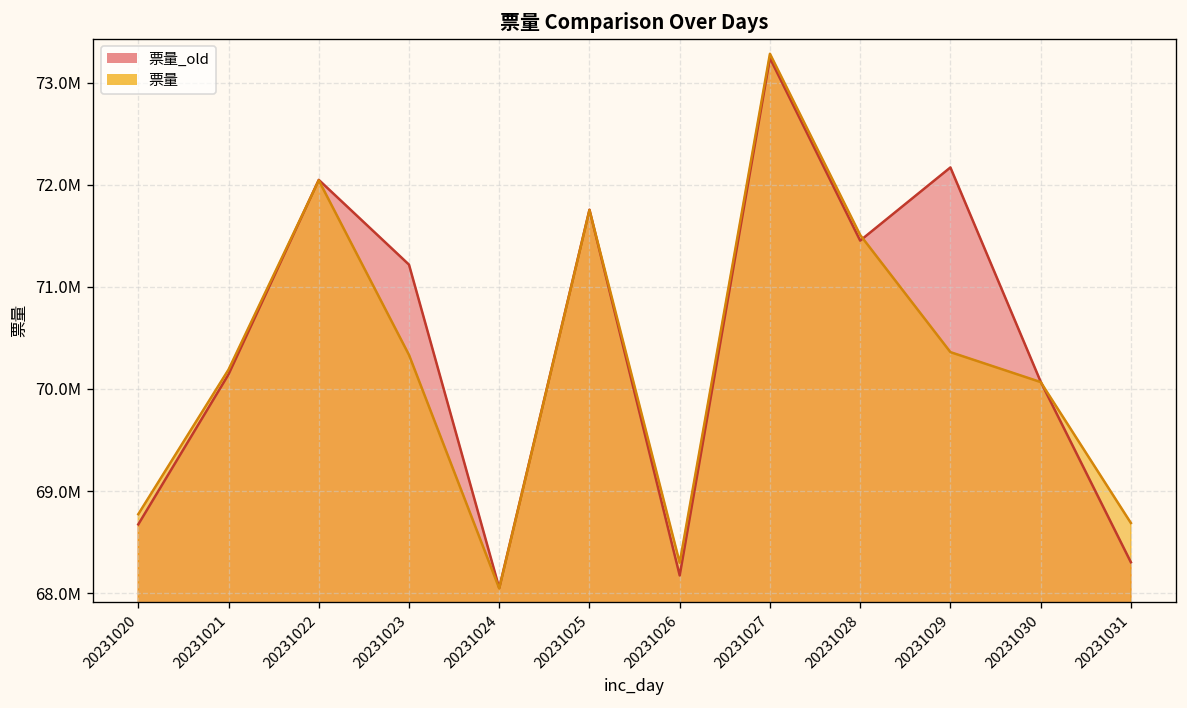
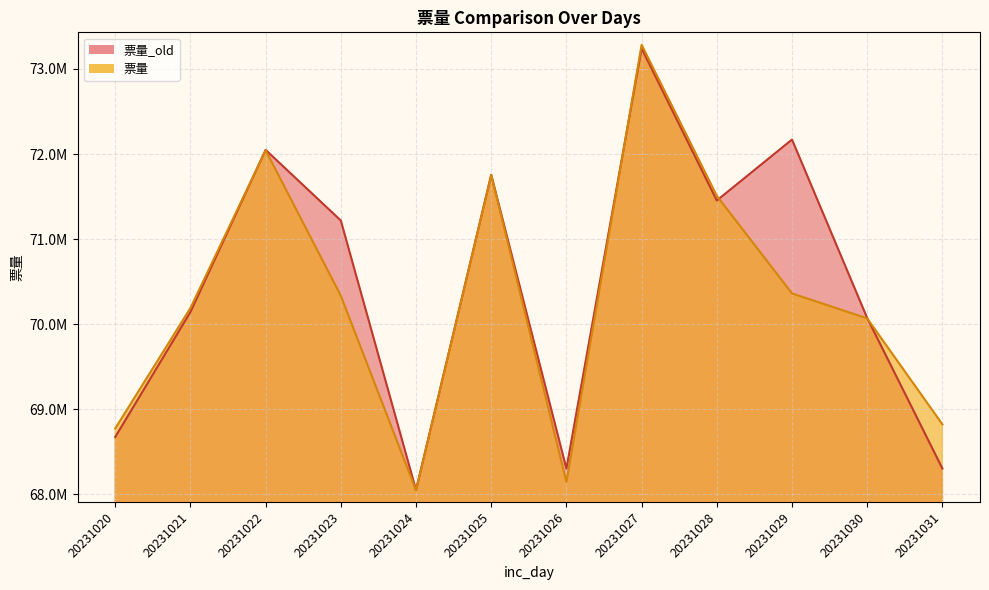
  {
    "票量_old": {
      "20231020": 68700000,
      "20231021": 70100000,
      "20231023": 71200000,
-     "20231026": 68200000,
+     "20231026": 68300000,
      "20231027": 73200000,
      "20231028": 71500000,
      "20231029": 72200000,
      "20231031": 68300000
    },
    "票量": {
      "20231020": 68800000,
      "20231021": 70200000,
      "20231023": 70300000,
-     "20231026": 68300000,
+     "20231026": 68100000,
      "20231027": 73300000,
      "20231028": 71500000,
      "20231029": 70400000,
-     "20231031": 68700000
+     "20231031": 68800000
    }
  }
